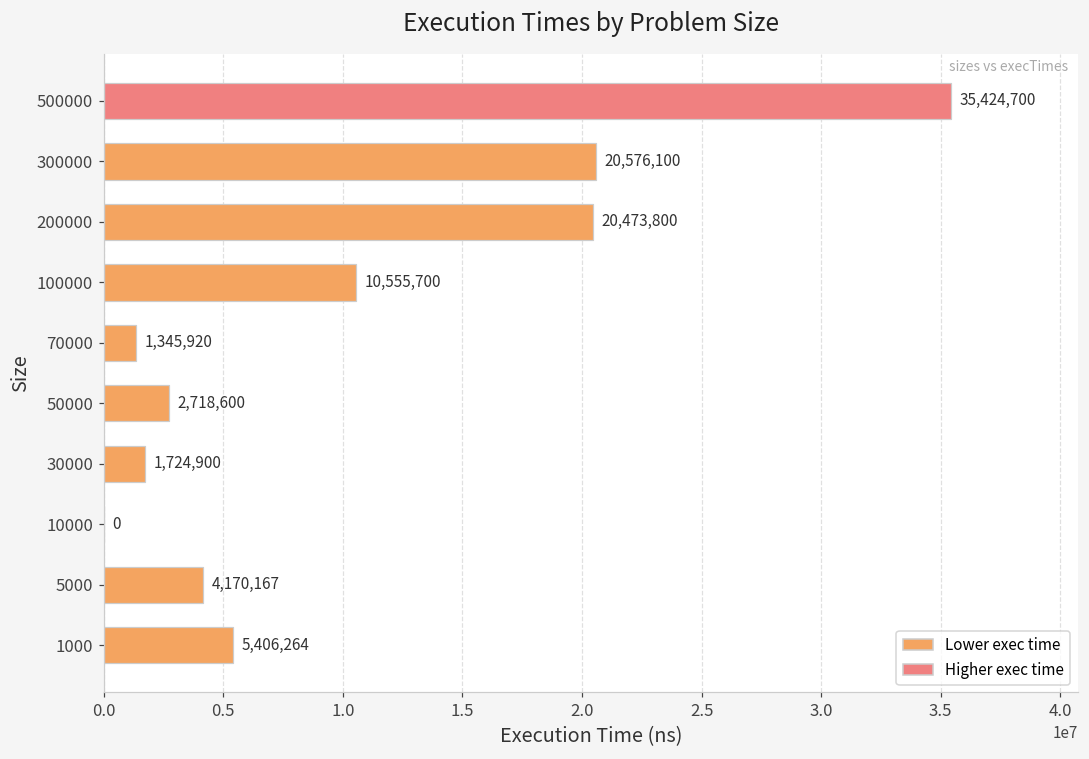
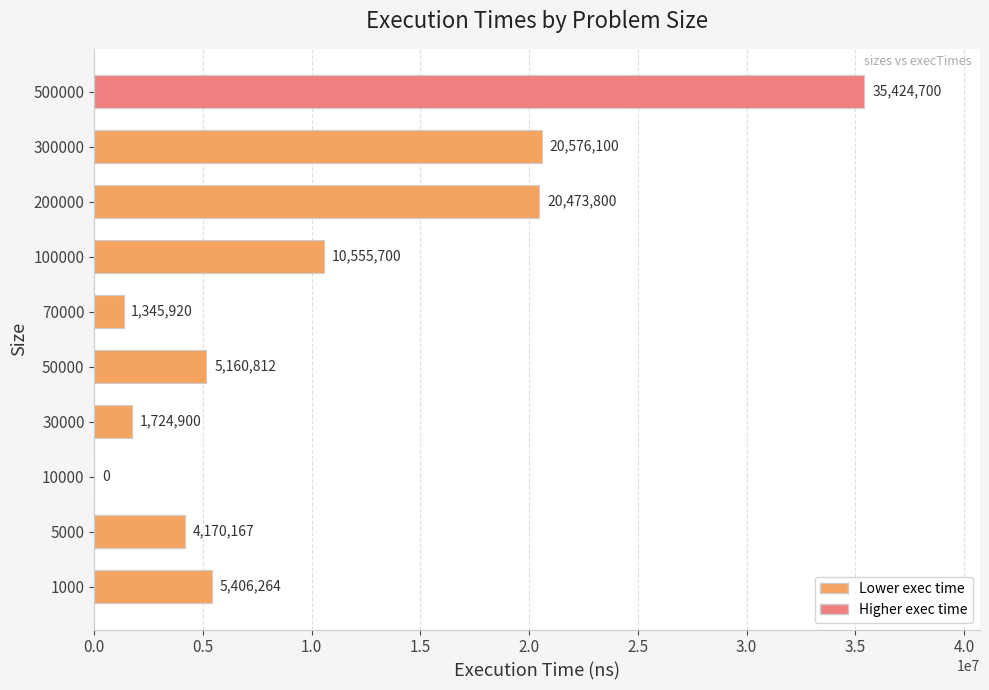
  {
    "500000": "35,424,700",
    "300000": "20,576,100",
    "200000": "20,473,800",
    "100000": "10,555,700",
    "70000": "1,345,920",
-   "50000": "2,718,600",
+   "50000": "5,160,812",
    "30000": "1,724,900",
    "10000": "0",
    "5000": "4,170,167",
    "1000": "5,406,264"
  }
